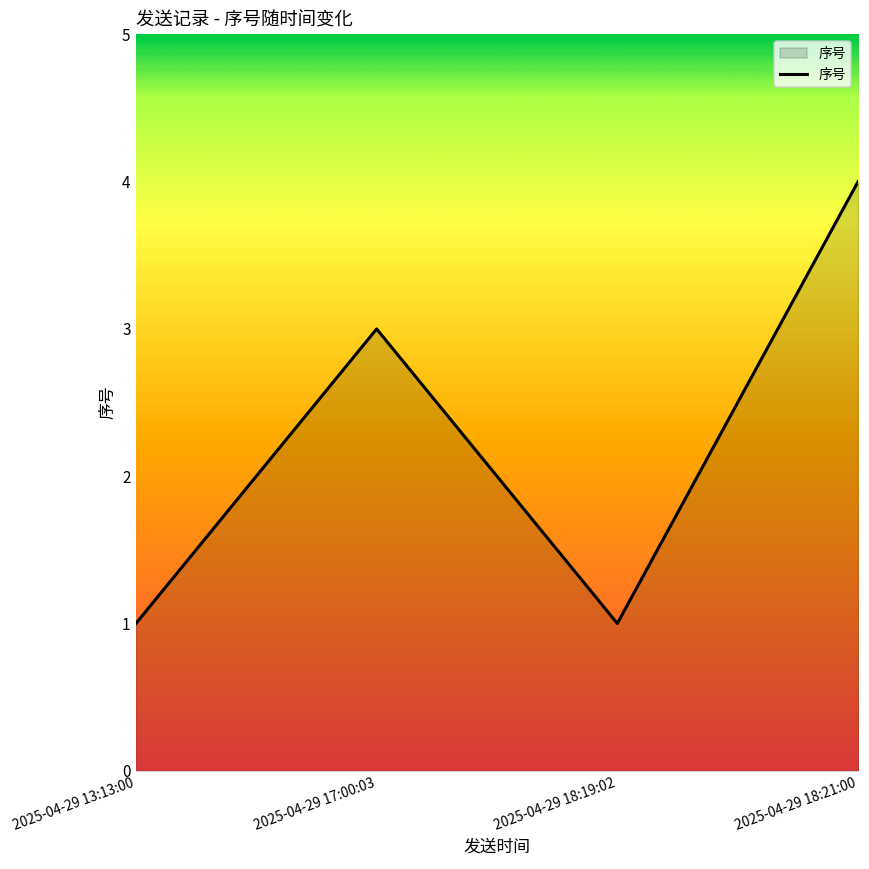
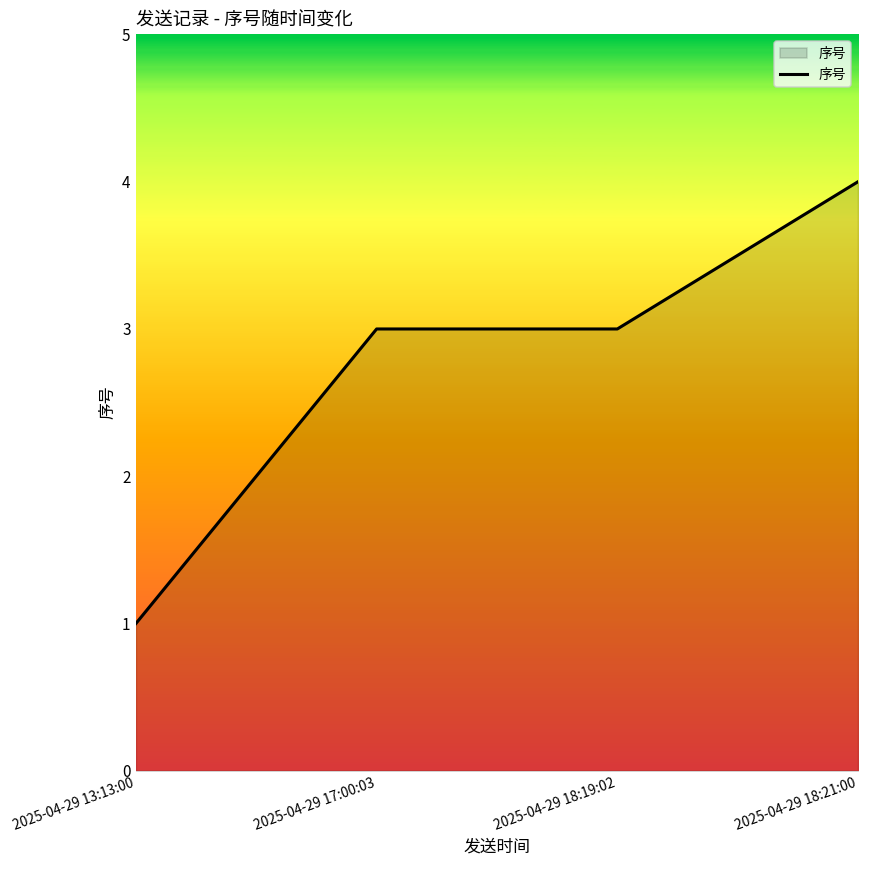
  {
    "2025-04-29 13:13:00": 1,
    "2025-04-29 17:00:03": 3,
-   "2025-04-29 18:19:02": 1,
+   "2025-04-29 18:19:02": 3,
    "2025-04-29 18:21:00": 4
  }
